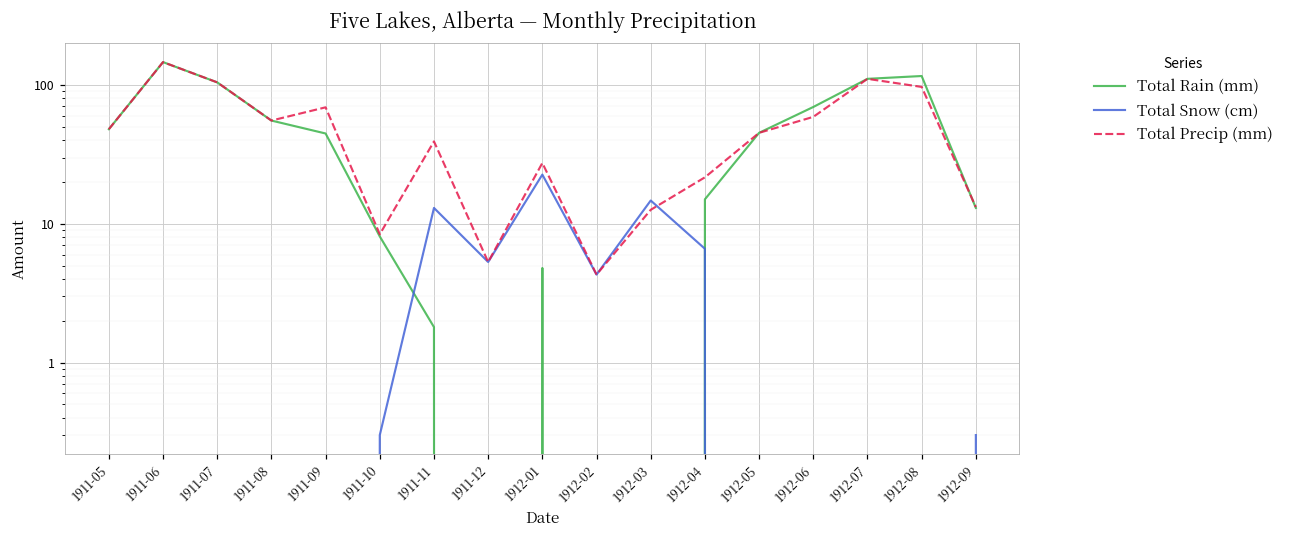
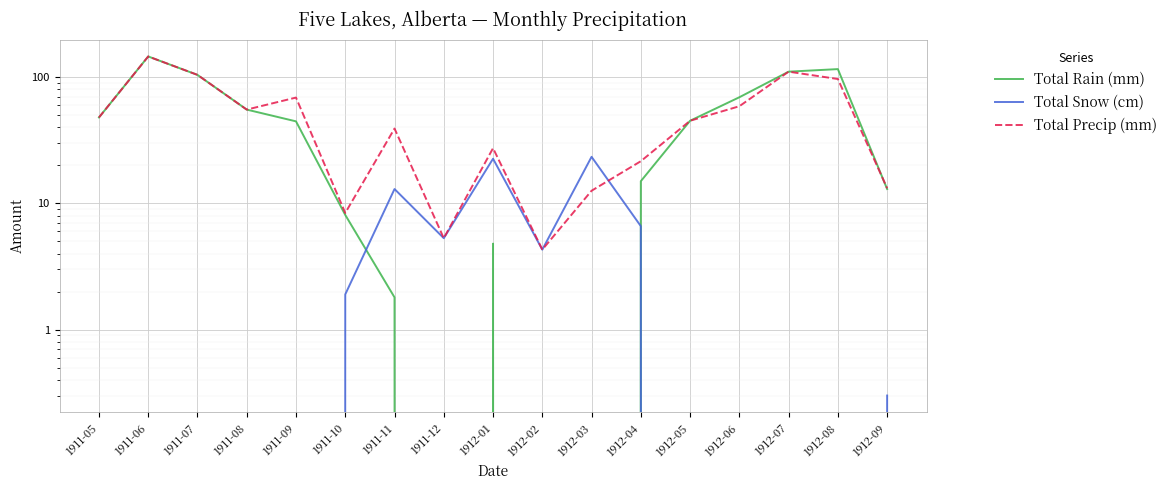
  {
    "Total Rain (mm)": {
      "1911-09": 45,
      "1911-11": 1.8,
      "1912-01": 4.8,
      "1912-04": 15,
      "1912-06": 70,
      "1912-08": 120
    },
    "Total Snow (cm)": {
-     "1911-10": 0.3,
+     "1911-10": 1.9,
      "1911-11": 13,
      "1912-01": 23,
-     "1912-03": 15,
+     "1912-03": 23,
      "1912-04": 7,
      "1912-09": 0.3
    },
    "Total Precip (mm)": {
      "1911-09": 70,
      "1911-11": 39,
      "1912-01": 27,
      "1912-03": 13,
      "1912-04": 22,
      "1912-06": 60,
      "1912-08": 100
    }
  }
